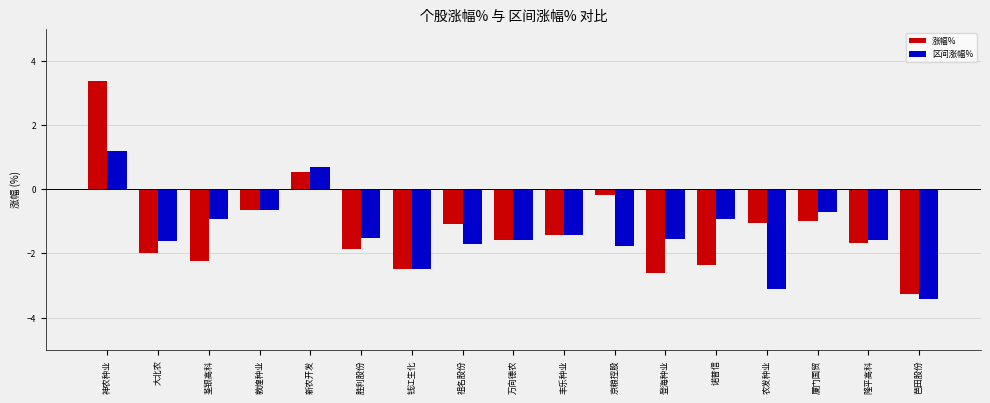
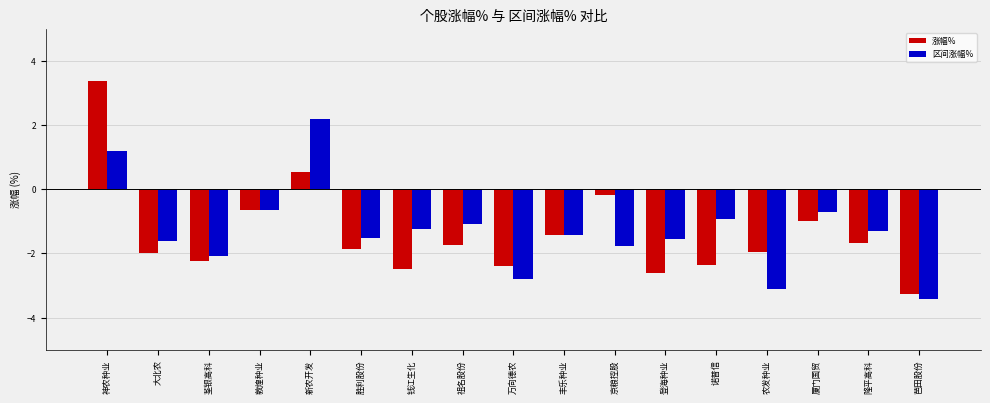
  {
    "涨幅%": {
      "神农种业": 3.4,
      "大北农": -2.0,
      "荃银高科": -2.2,
      "敦煌种业": -0.6,
      "新农开发": 0.5,
      "胜利股份": -1.9,
      "钱江生化": -2.5,
-     "祖名股份": -1.1,
-     "万向德农": -1.6,
+     "祖名股份": -1.7,
+     "万向德农": -2.4,
      "丰乐种业": -1.4,
      "京粮控股": -0.2,
      "登海种业": -2.6,
      "诺普信": -2.4,
-     "农发种业": -1.1,
+     "农发种业": -2.0,
      "厦门国贸": -1.0,
      "隆平高科": -1.7,
      "芭田股份": -3.3
    },
    "区间涨幅%": {
      "神农种业": 1.2,
      "大北农": -1.6,
-     "荃银高科": -0.9,
+     "荃银高科": -2.1,
      "敦煌种业": -0.6,
-     "新农开发": 0.7,
+     "新农开发": 2.2,
      "胜利股份": -1.5,
-     "钱江生化": -2.5,
-     "祖名股份": -1.7,
-     "万向德农": -1.6,
+     "钱江生化": -1.2,
+     "祖名股份": -1.1,
+     "万向德农": -2.8,
      "丰乐种业": -1.4,
      "京粮控股": -1.8,
      "登海种业": -1.6,
      "诺普信": -0.9,
      "农发种业": -3.1,
      "厦门国贸": -0.7,
-     "隆平高科": -1.6,
+     "隆平高科": -1.3,
      "芭田股份": -3.4
    }
  }
